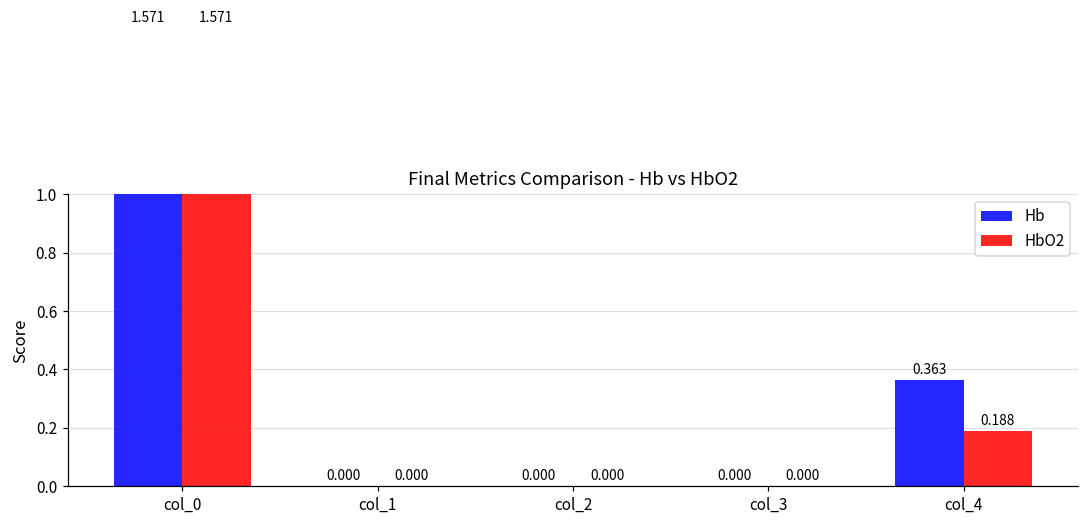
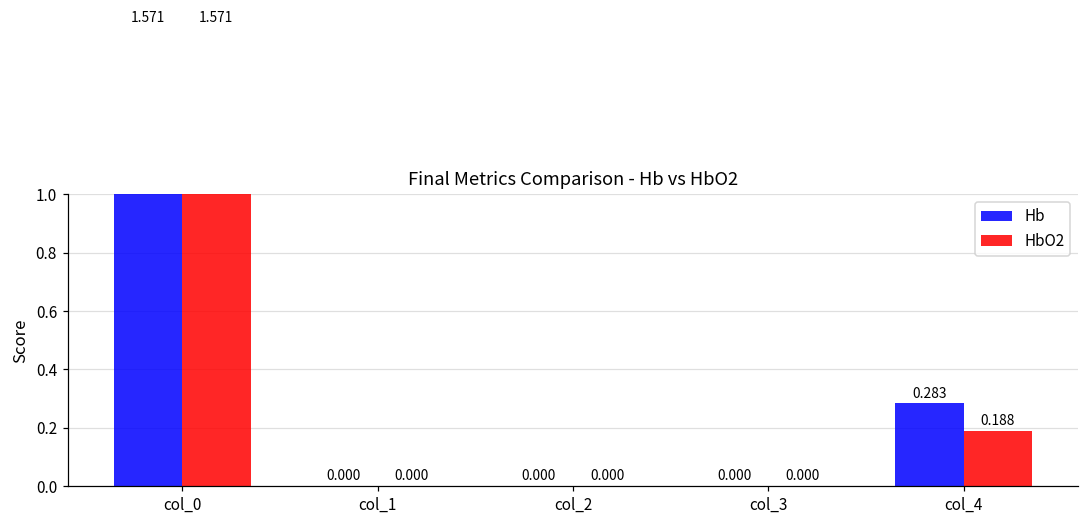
  {
    "Hb": {
      "col_1": 0.000,
      "col_2": 0.000,
      "col_3": 0.000,
-     "col_4": 0.363
+     "col_4": 0.283
    },
    "HbO2": {
      "col_1": 0.000,
      "col_2": 0.000,
      "col_3": 0.000,
      "col_4": 0.188
    }
  }
